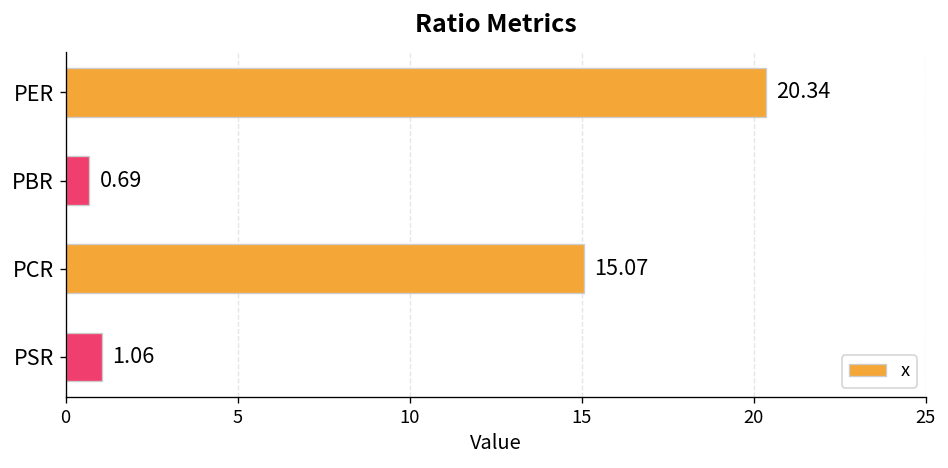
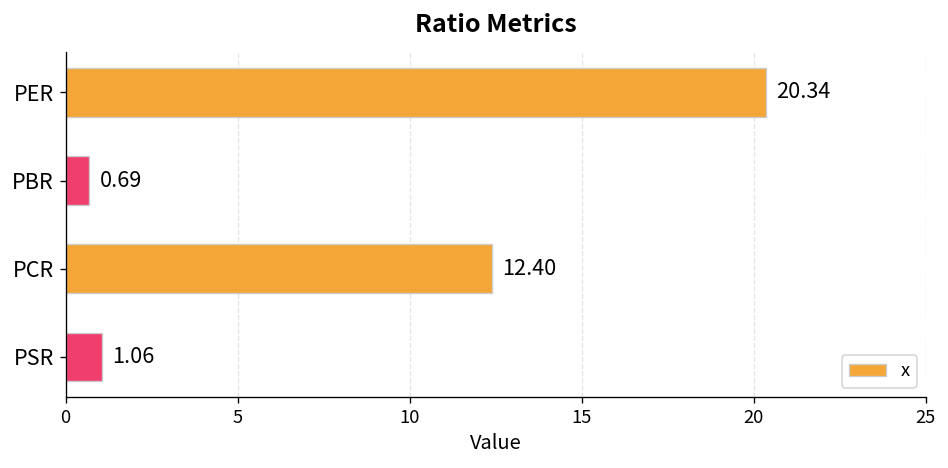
  {
    "PER": 20.34,
    "PBR": 0.69,
-   "PCR": 15.07,
+   "PCR": 12.40,
    "PSR": 1.06
  }
